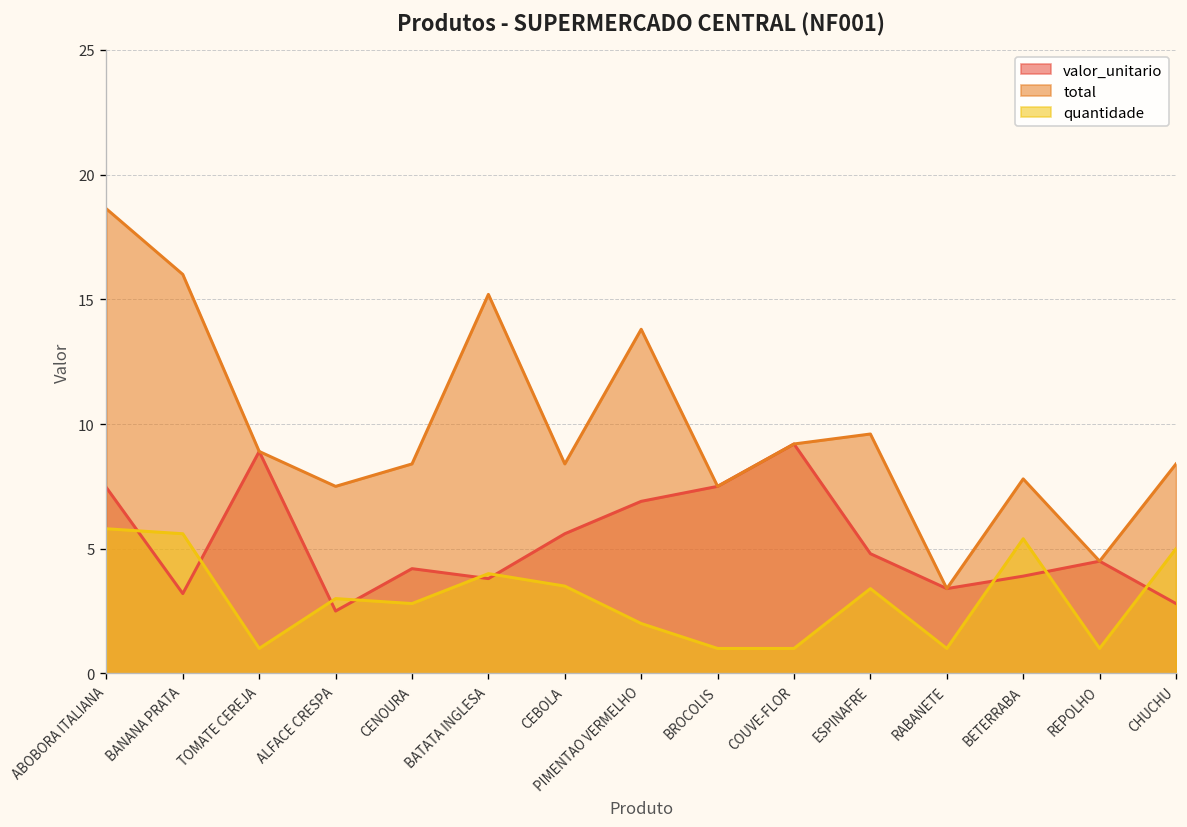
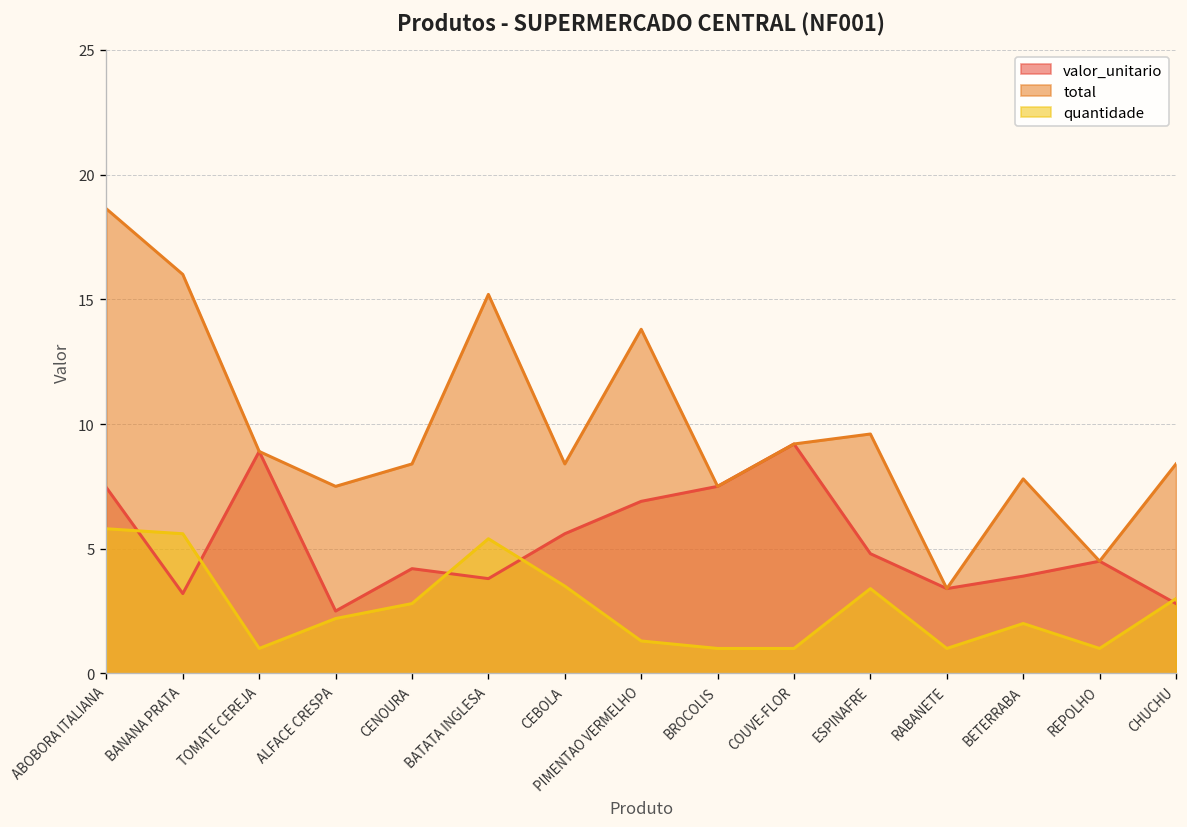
  {
    "quantidade": {
      "ABOBORA ITALIANA": 5.8,
      "BANANA PRATA": 5.6,
      "TOMATE CEREJA": 1.0,
-     "ALFACE CRESPA": 3.0,
+     "ALFACE CRESPA": 2.2,
      "CENOURA": 2.8,
-     "BATATA INGLESA": 4.0,
+     "BATATA INGLESA": 5.4,
      "CEBOLA": 3.5,
-     "PIMENTAO VERMELHO": 2.0,
+     "PIMENTAO VERMELHO": 1.3,
      "BROCOLIS": 1.0,
      "COUVE-FLOR": 1.0,
      "ESPINAFRE": 3.4,
      "RABANETE": 1.0,
-     "BETERRABA": 5.4,
+     "BETERRABA": 2.0,
      "REPOLHO": 1.0,
-     "CHUCHU": 5
+     "CHUCHU": 3
    }
  }
